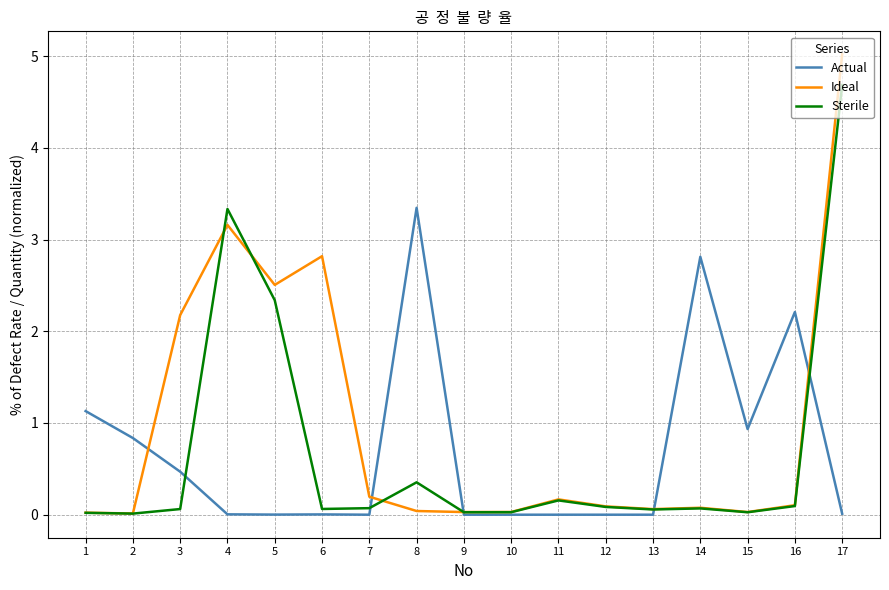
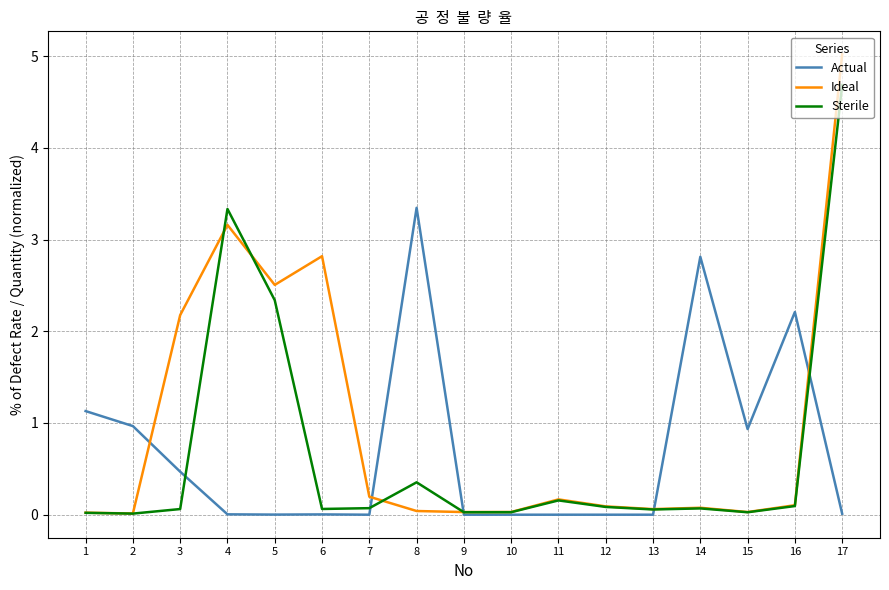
  {
    "Actual": {
      "1": 1.1,
-     "2": 0.8,
+     "2": 1.0,
      "3": 0.5,
      "4": 0.0,
      "5": 0.0,
      "6": 0.0,
      "7": 0.0,
      "8": 3.3,
      "11": 0.0,
      "12": 0.0,
      "13": 0.0,
      "14": 2.8,
      "15": 0.9,
      "16": 2.2,
      "17": 0.0
    },
    "Ideal": {
      "3": 2.2,
      "4": 3.2,
      "5": 2.5,
      "6": 2.8,
      "7": 0.2,
      "8": 0.0
    },
    "Sterile": {
      "3": 0.1,
      "4": 3.3,
      "5": 2.3,
      "6": 0.1,
      "7": 0.1,
      "8": 0.4
    }
  }
